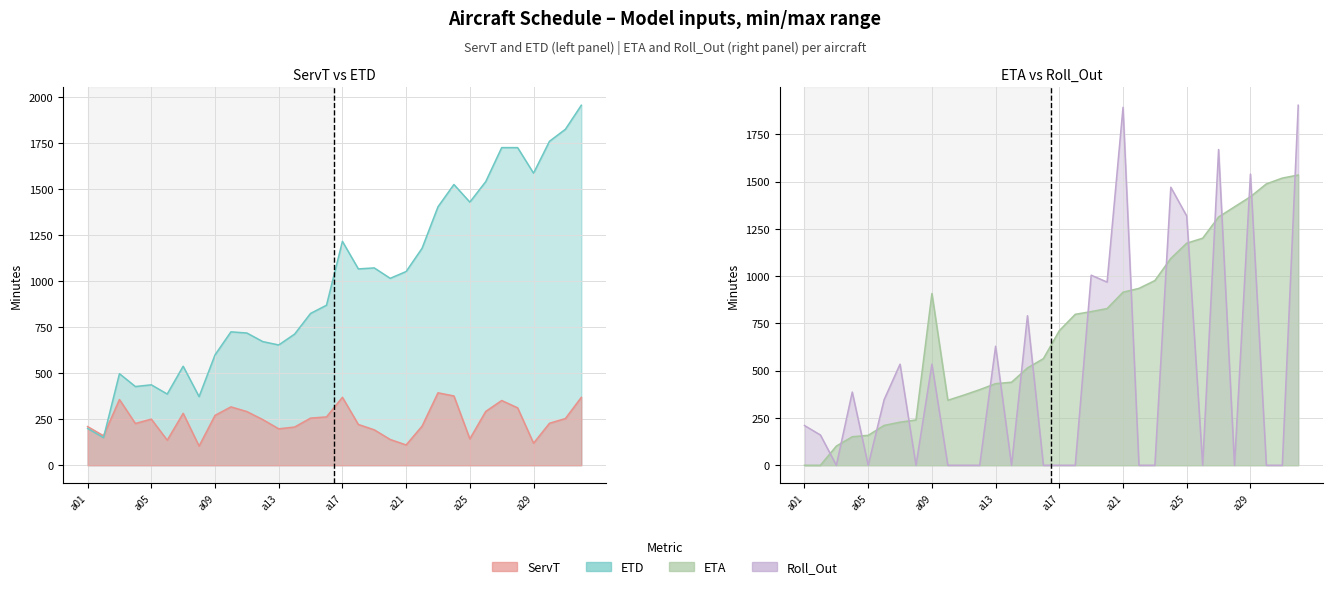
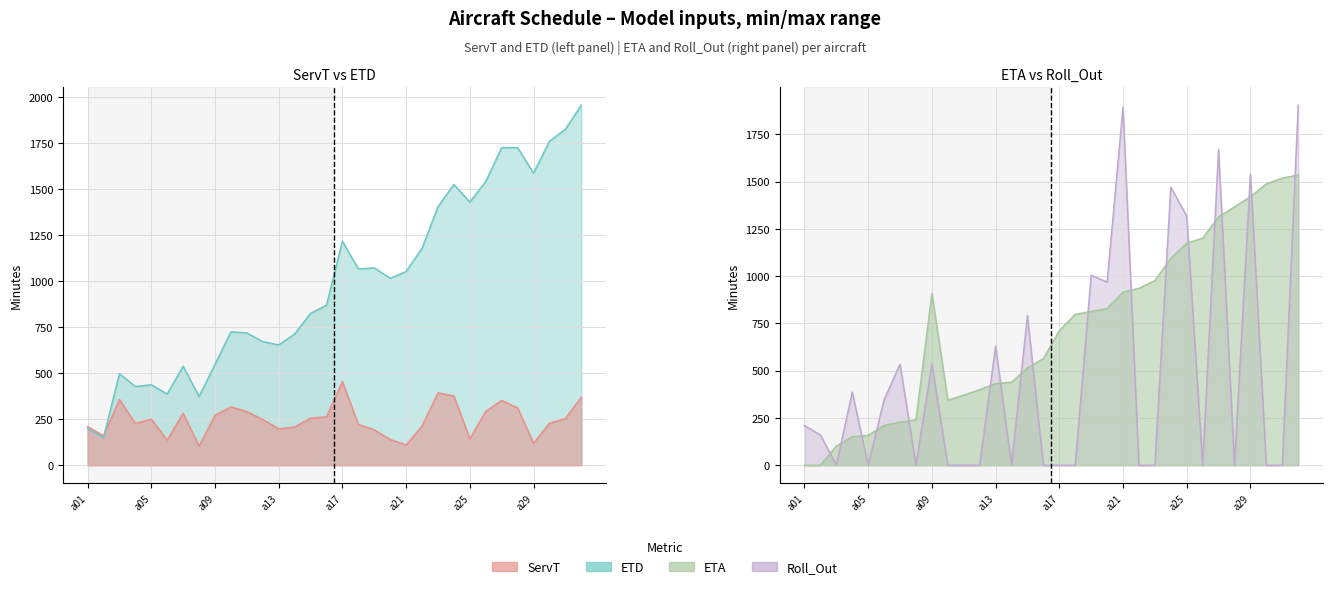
  {
    "ServT vs ETD": {
      "ServT": {
        "a05": 250,
        "a09": 270,
        "a13": 200,
-       "a17": 370,
+       "a17": 460,
        "a21": 110,
        "a25": 140,
        "a29": 120
      },
      "ETD": {
        "a05": 440,
-       "a09": 600,
+       "a09": 550,
        "a13": 650,
        "a17": 1220,
        "a21": 1050,
        "a25": 1430,
        "a29": 1590
      }
    },
    "ETA vs Roll_Out": {
      "ETA": {
        "a01": 0,
        "a05": 160,
        "a09": 910,
        "a13": 430,
        "a17": 710,
        "a21": 920,
        "a25": 1170,
        "a29": 1420
      },
      "Roll_Out": {
        "a01": 210,
        "a05": 0,
        "a09": 530,
        "a13": 630,
        "a17": 0,
        "a21": 1890,
        "a25": 1320,
        "a29": 1540
      }
    }
  }
